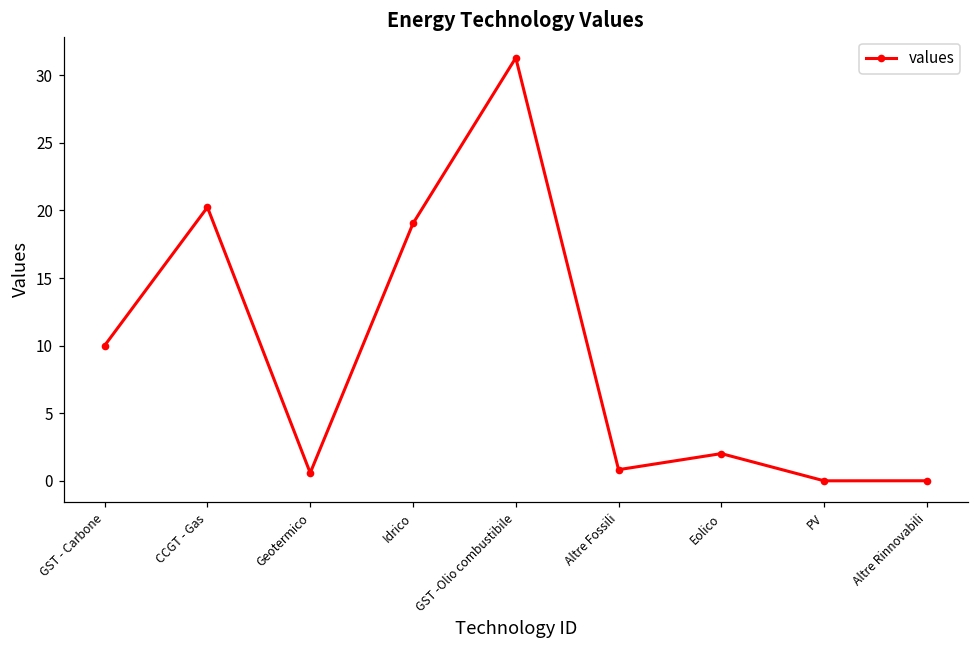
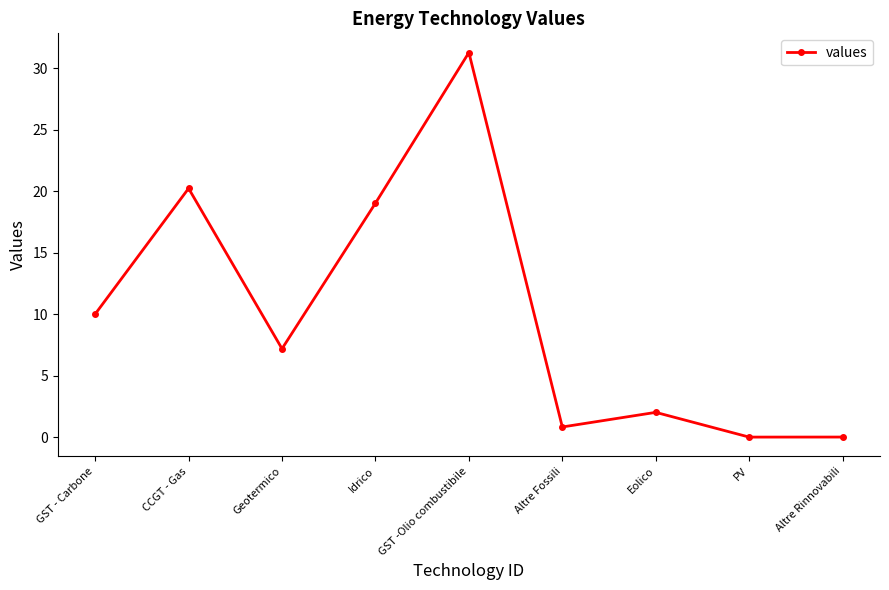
  {
    "GST - Carbone": 10.0,
    "CCGT - Gas": 20.2,
-   "Geotermico": 0.6,
+   "Geotermico": 7.2,
    "Idrico": 19.0,
    "GST -Olio combustibile": 31.3,
    "Altre Fossili": 0.8,
    "Eolico": 2.0,
    "PV": 0.0,
    "Altre Rinnovabili": 0.0
  }
